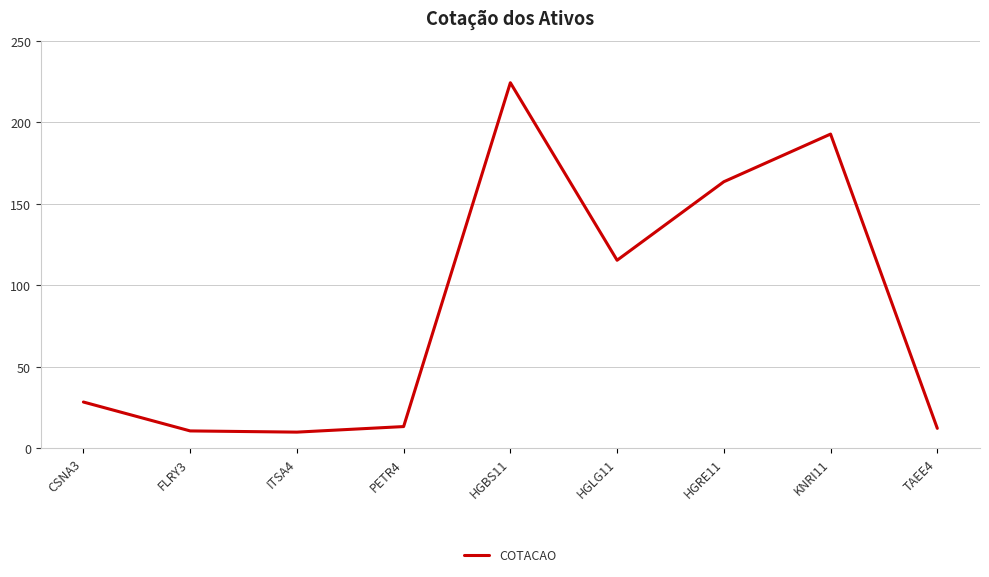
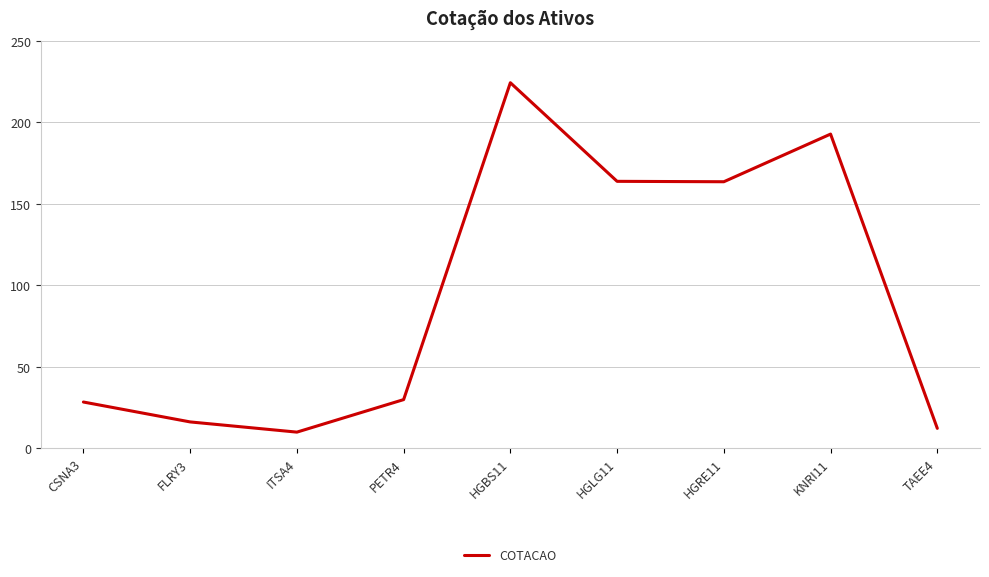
  {
    "CSNA3": 28,
-   "FLRY3": 11,
+   "FLRY3": 16,
    "ITSA4": 10,
-   "PETR4": 13,
+   "PETR4": 30,
    "HGBS11": 224,
-   "HGLG11": 115,
+   "HGLG11": 164,
    "HGRE11": 163,
    "KNRI11": 193,
    "TAEE4": 12
  }
